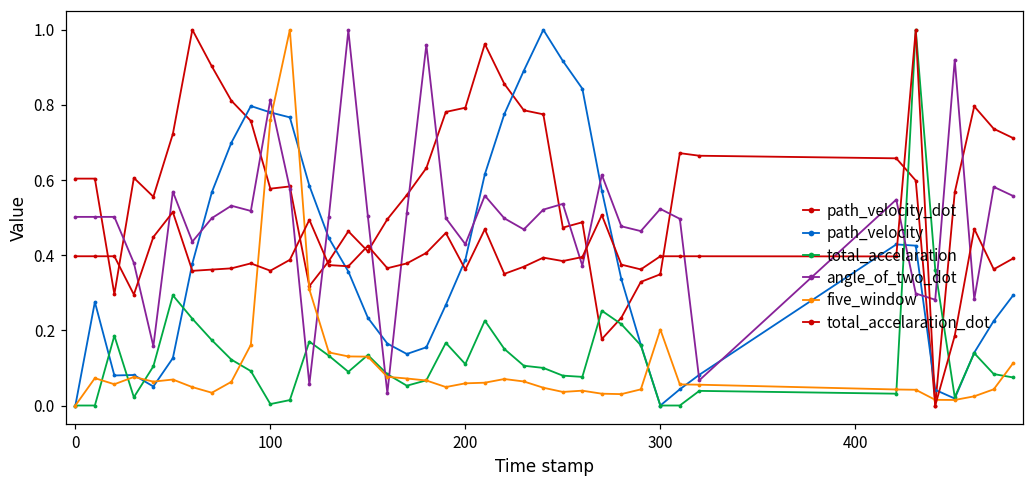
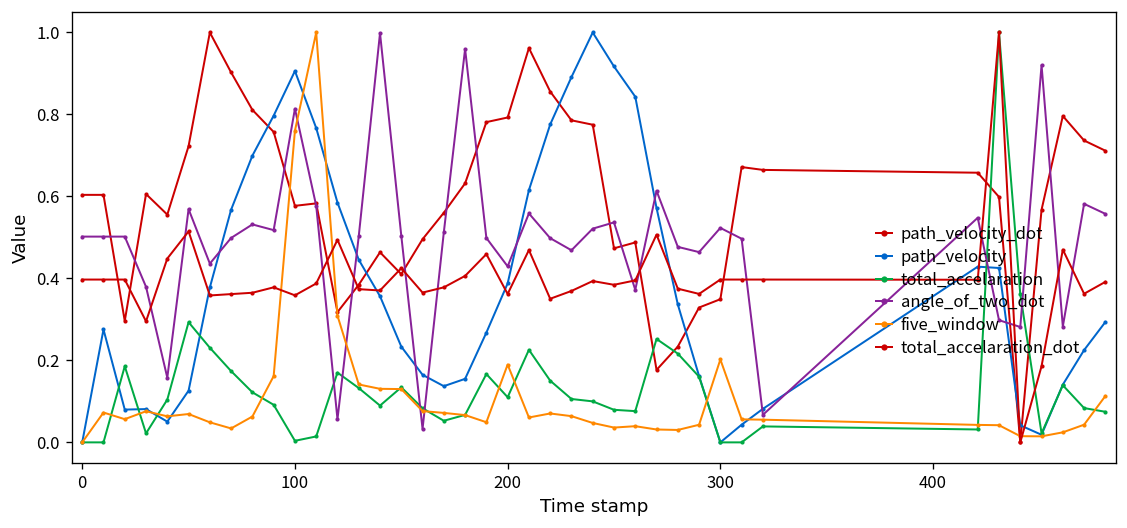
  {
    "path_velocity": {
-     "100": 0.78,
+     "100": 0.91,
      "200": 0.39
    },
    "total_accelaration": {
      "100": 0.00,
      "200": 0.11
    },
    "angle_of_two_dot": {
      "0": 0.50,
      "100": 0.81,
      "200": 0.43,
      "300": 0.52
    },
    "five_window": {
      "100": 0.76,
-     "200": 0.06,
+     "200": 0.19,
      "300": 0.20
    }
  }
